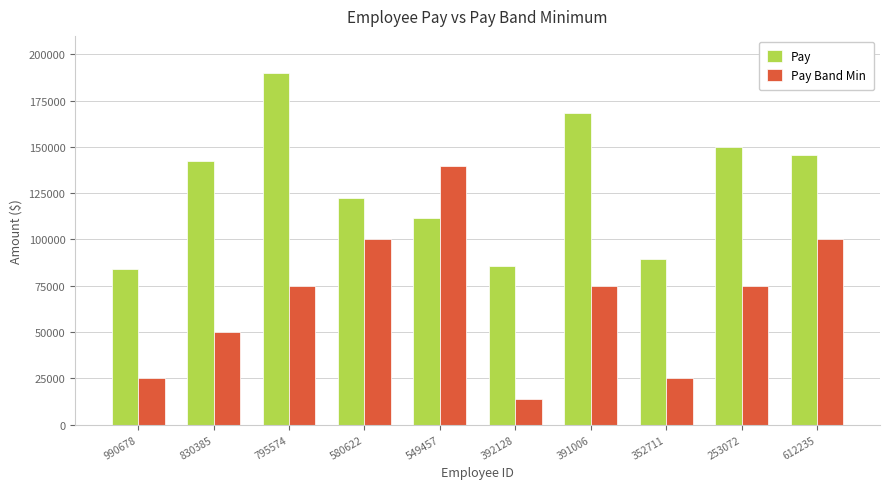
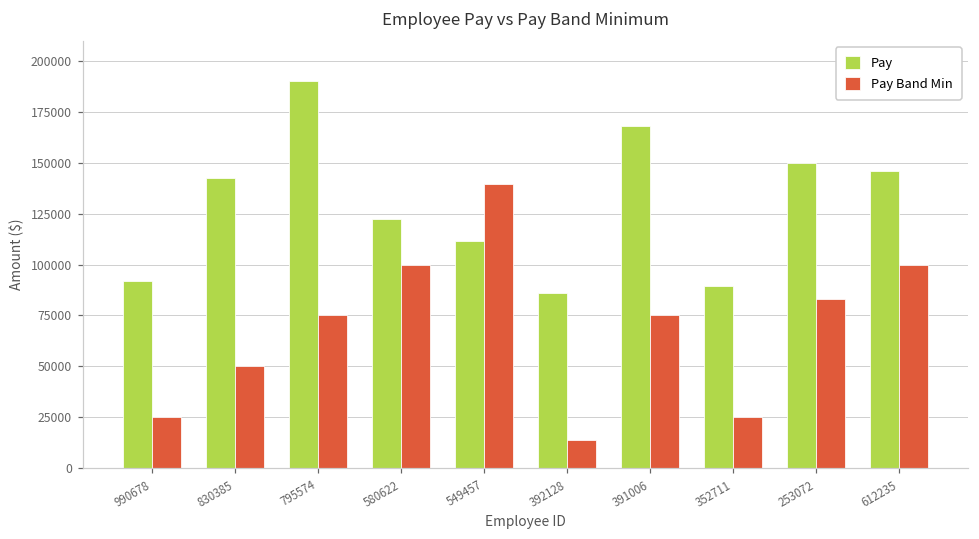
  {
    "Pay": {
-     "990678": 84000,
+     "990678": 92000,
      "830385": 143000,
      "795574": 190000,
      "580622": 123000,
      "549457": 112000,
      "392128": 86000,
      "391006": 168000,
      "352711": 90000,
      "253072": 150000,
      "612235": 146000
    },
    "Pay Band Min": {
      "990678": 25000,
      "830385": 50000,
      "795574": 75000,
      "580622": 100000,
      "549457": 140000,
      "392128": 14000,
      "391006": 75000,
      "352711": 25000,
-     "253072": 75000,
+     "253072": 83000,
      "612235": 100000
    }
  }
